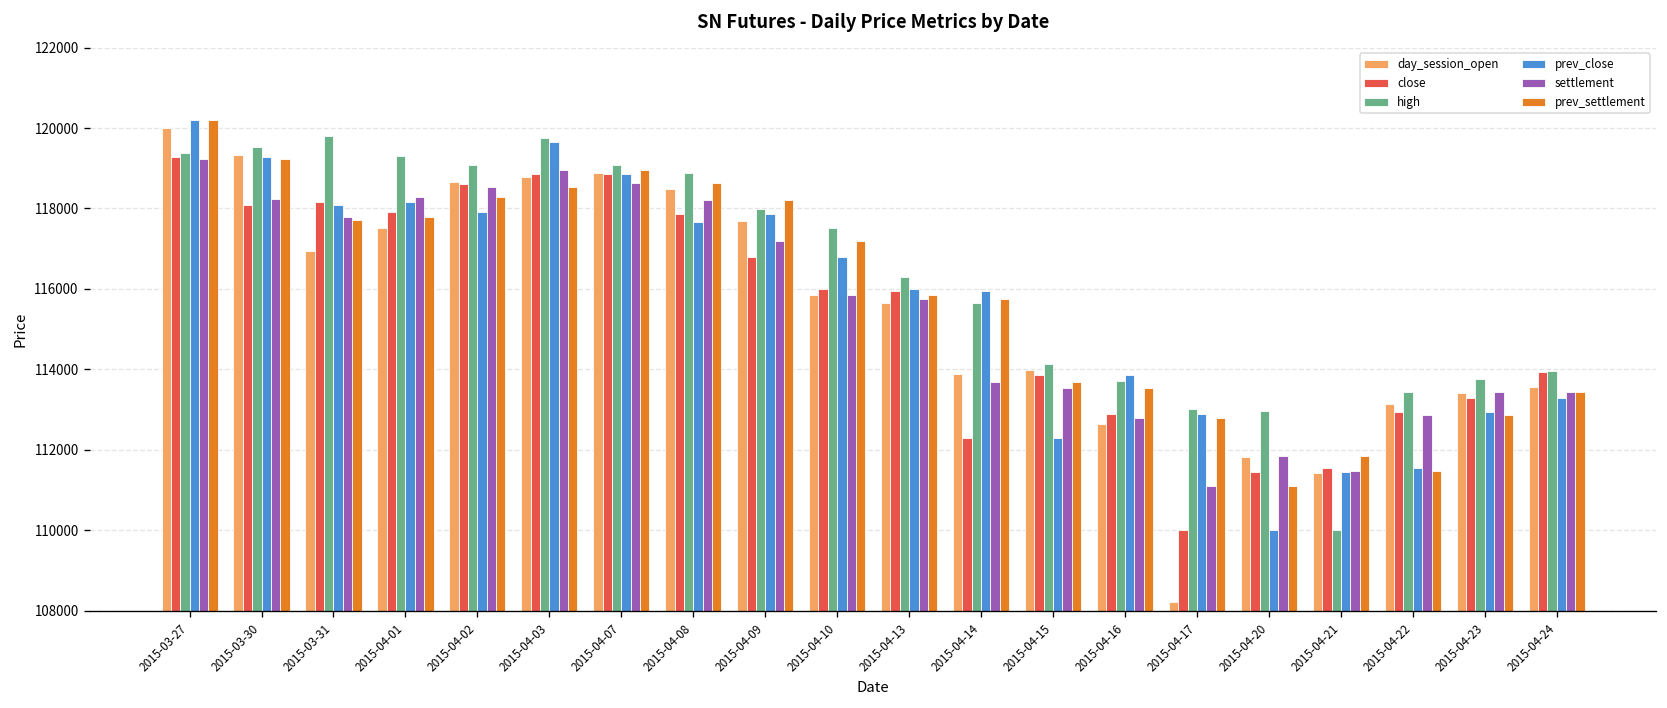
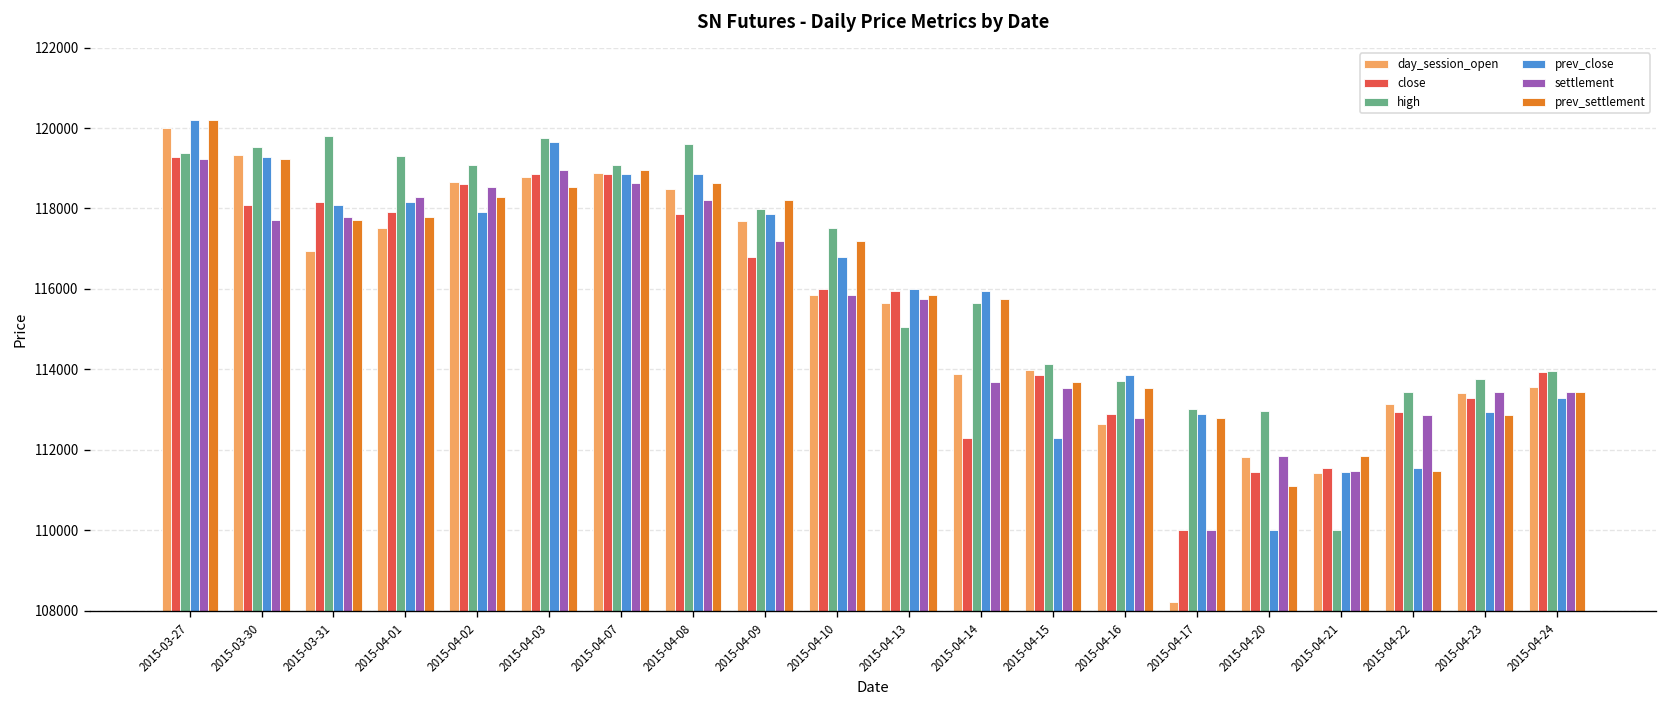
  {
    "day_session_open": {
      "2015-03-27": 120000,
      "2015-03-30": 119300,
      "2015-03-31": 117000,
      "2015-04-01": 117500,
      "2015-04-02": 118700,
      "2015-04-03": 118800,
      "2015-04-07": 118900,
      "2015-04-08": 118500,
      "2015-04-09": 117700,
      "2015-04-10": 115800,
      "2015-04-13": 115700,
      "2015-04-14": 113900,
      "2015-04-15": 114000,
      "2015-04-16": 112600,
      "2015-04-17": 108200,
      "2015-04-20": 111800,
      "2015-04-21": 111400,
      "2015-04-22": 113100,
      "2015-04-23": 113400,
      "2015-04-24": 113600
    },
    "high": {
      "2015-03-27": 119400,
      "2015-03-30": 119500,
      "2015-03-31": 119800,
      "2015-04-01": 119300,
      "2015-04-02": 119100,
      "2015-04-03": 119800,
      "2015-04-07": 119100,
-     "2015-04-08": 118900,
+     "2015-04-08": 119600,
      "2015-04-09": 118000,
      "2015-04-10": 117500,
-     "2015-04-13": 116300,
+     "2015-04-13": 115100,
      "2015-04-14": 115700,
      "2015-04-15": 114100,
      "2015-04-16": 113700,
      "2015-04-17": 113000,
      "2015-04-20": 113000,
      "2015-04-21": 110000,
      "2015-04-22": 113400,
      "2015-04-23": 113800,
      "2015-04-24": 114000
    },
    "prev_close": {
      "2015-03-27": 120200,
      "2015-03-30": 119300,
      "2015-03-31": 118100,
      "2015-04-01": 118200,
      "2015-04-02": 117900,
      "2015-04-03": 119700,
      "2015-04-07": 118900,
-     "2015-04-08": 117700,
+     "2015-04-08": 118900,
      "2015-04-09": 117900,
      "2015-04-10": 116800,
      "2015-04-13": 116000,
      "2015-04-14": 115900,
      "2015-04-15": 112300,
      "2015-04-16": 113900,
      "2015-04-17": 112900,
      "2015-04-20": 110000,
      "2015-04-21": 111400,
      "2015-04-22": 111600,
      "2015-04-23": 112900,
      "2015-04-24": 113300
    },
    "settlement": {
      "2015-03-27": 119200,
-     "2015-03-30": 118200,
+     "2015-03-30": 117700,
      "2015-03-31": 117800,
      "2015-04-01": 118300,
      "2015-04-02": 118500,
      "2015-04-03": 119000,
      "2015-04-07": 118600,
      "2015-04-08": 118200,
      "2015-04-09": 117200,
      "2015-04-10": 115900,
      "2015-04-13": 115800,
      "2015-04-14": 113700,
      "2015-04-15": 113500,
      "2015-04-16": 112800,
-     "2015-04-17": 111100,
+     "2015-04-17": 110000,
      "2015-04-20": 111900,
      "2015-04-21": 111500,
      "2015-04-22": 112900,
      "2015-04-23": 113400,
      "2015-04-24": 113400
    }
  }
